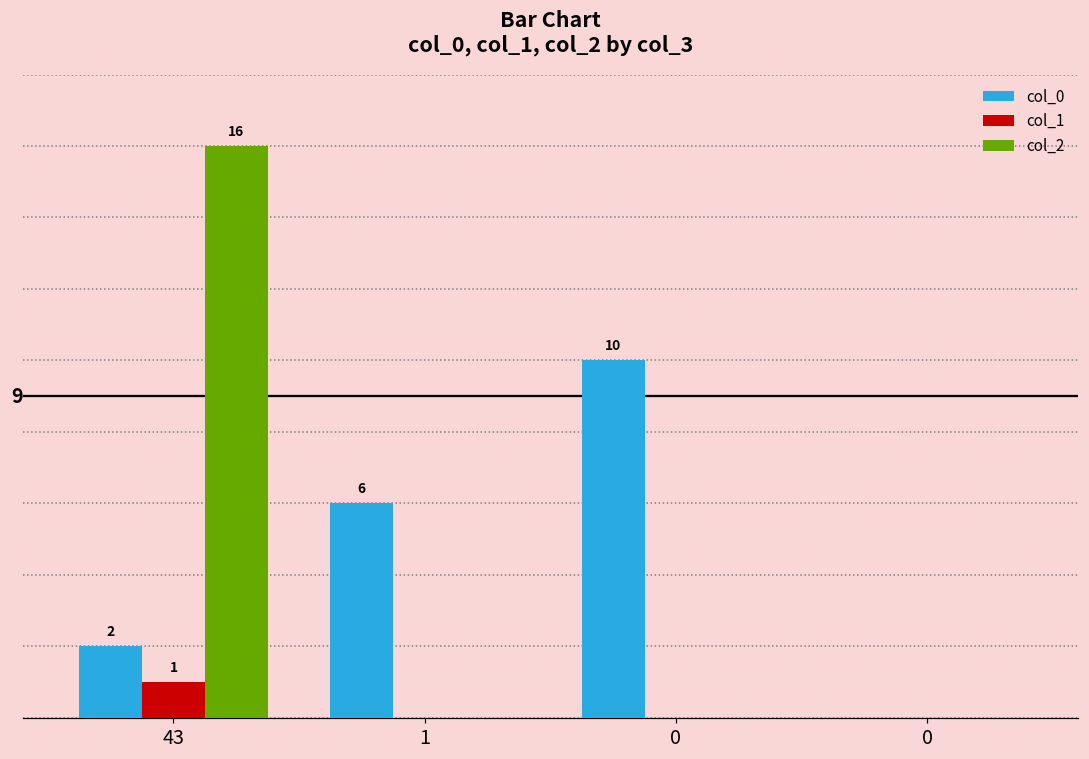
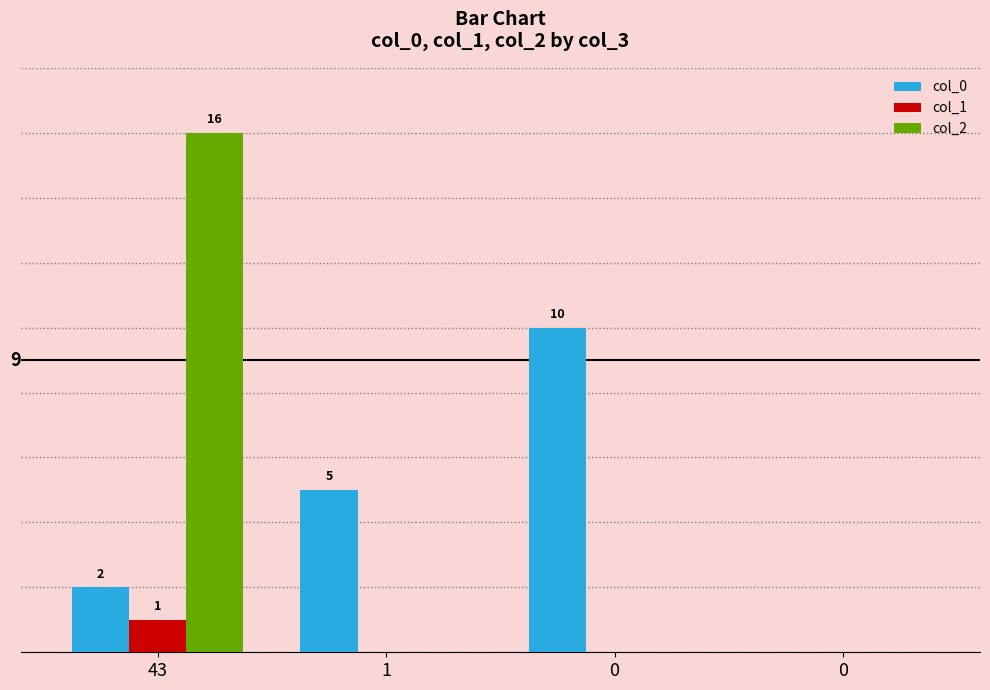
  {
    "col_0": {
      "43": 2,
-     "1": 6
+     "1": 5
    },
    "col_1": {
      "43": 1
    },
    "col_2": {
      "43": 16
    }
  }
